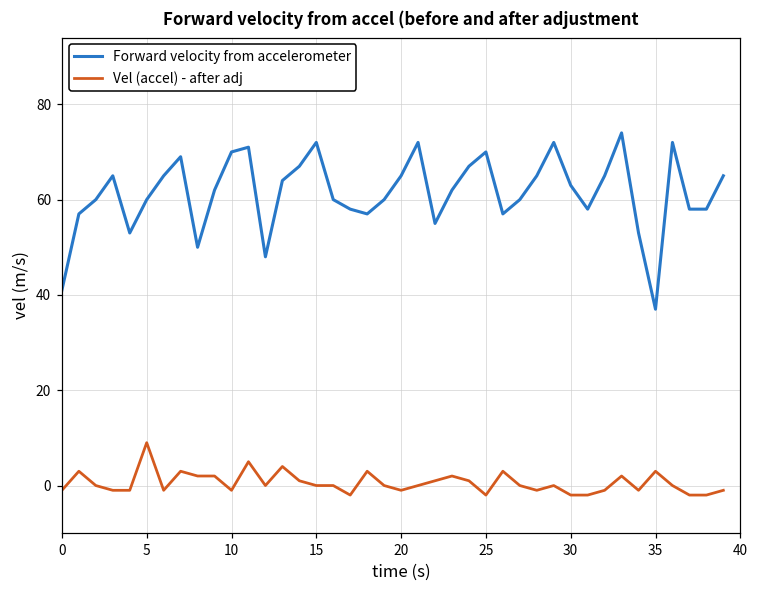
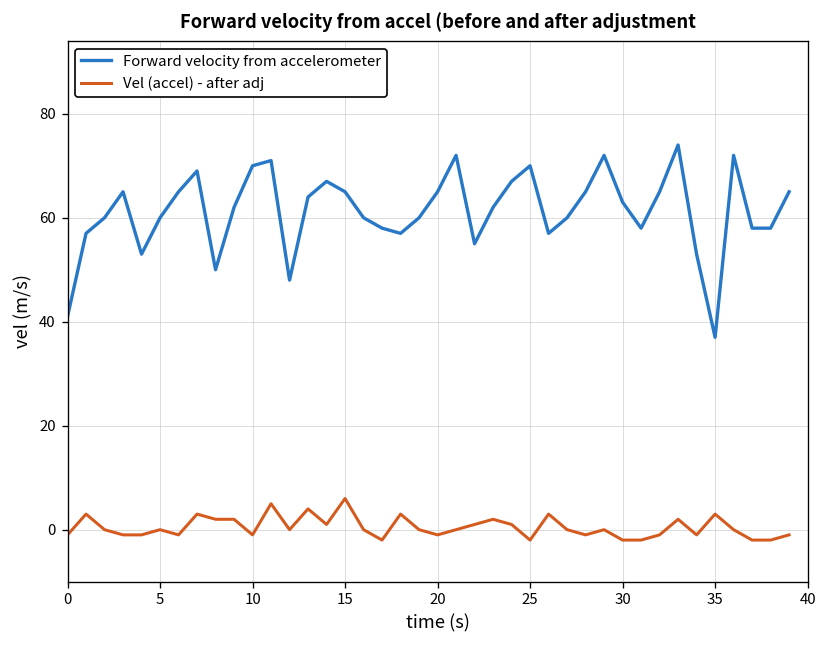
  {
    "Forward velocity from accelerometer": {
      "0": 41,
      "5": 60,
      "10": 70,
-     "15": 72,
+     "15": 65,
      "20": 65,
      "25": 70,
      "30": 63,
      "35": 37
    },
    "Vel (accel) - after adj": {
      "0": -1,
-     "5": 9,
+     "5": 0,
      "10": -1,
-     "15": 0,
+     "15": 6,
      "20": -1,
      "25": -2,
      "30": -2,
      "35": 3
    }
  }
